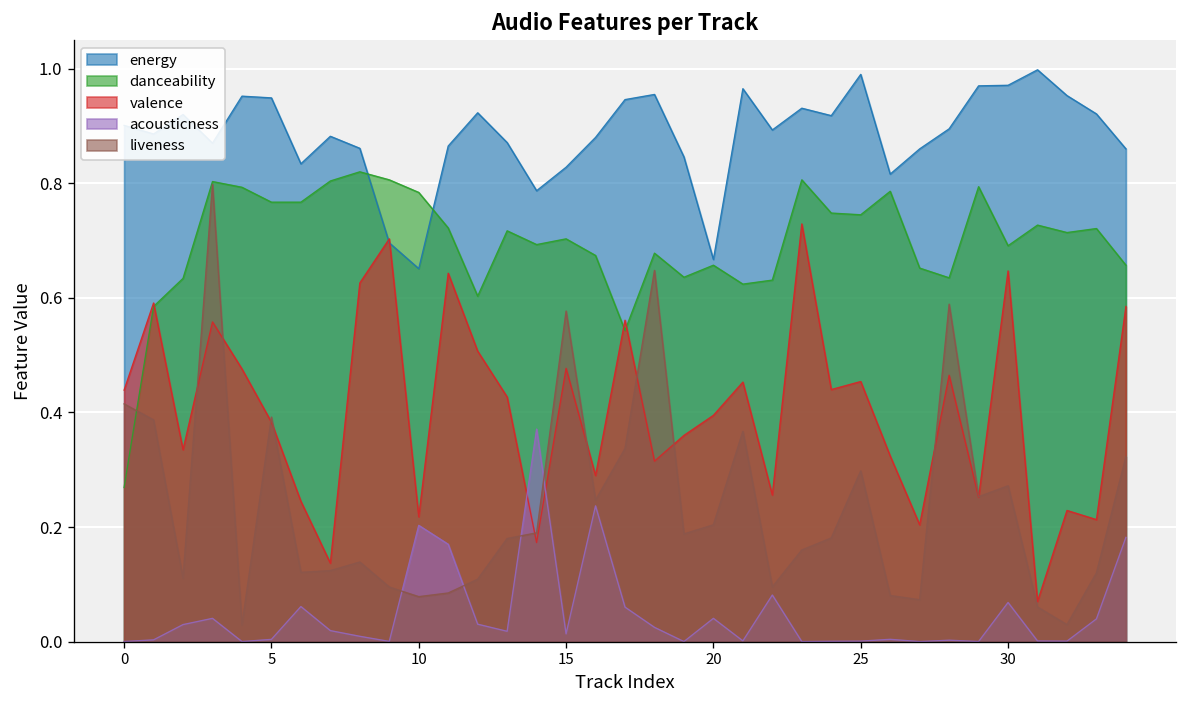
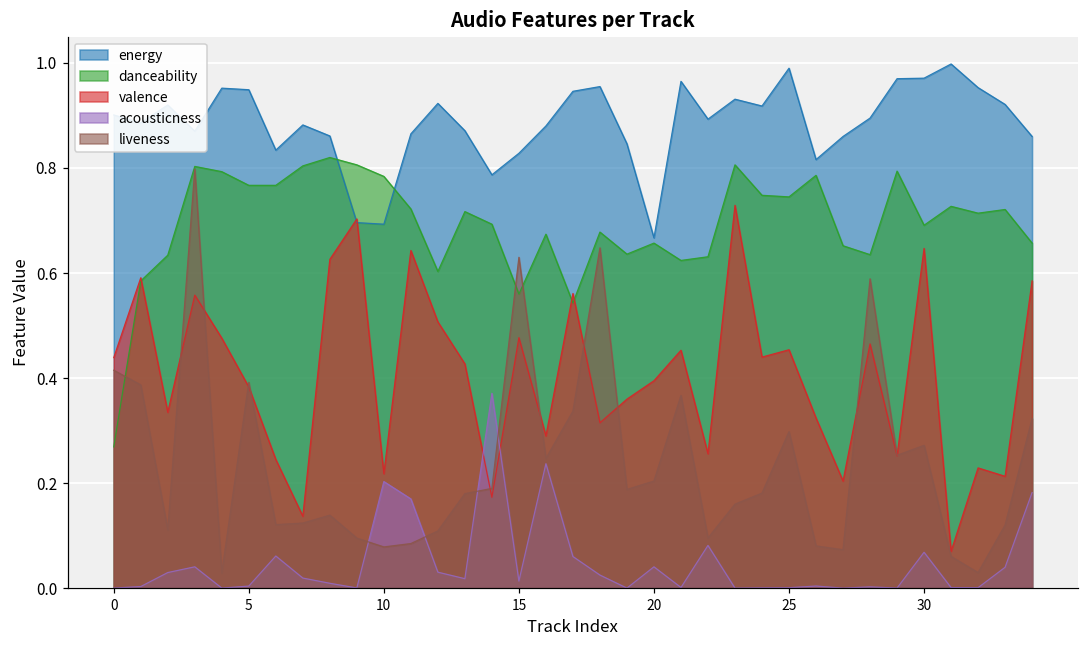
  {
    "energy": {
      "5": 0.95,
-     "10": 0.65,
+     "10": 0.69,
      "15": 0.83,
      "20": 0.67,
      "25": 0.99,
      "30": 0.97
    },
    "danceability": {
      "0": 0.27,
      "5": 0.77,
      "10": 0.78,
-     "15": 0.70,
+     "15": 0.56,
      "20": 0.66,
      "25": 0.75,
      "30": 0.69
    },
    "valence": {
      "0": 0.44,
      "5": 0.38,
      "10": 0.22,
      "15": 0.48,
      "20": 0.40,
      "25": 0.45,
      "30": 0.65
    },
    "acousticness": {
      "0": 0.00,
      "5": 0.00,
      "10": 0.20,
      "15": 0.01,
      "20": 0.04,
      "25": 0.00,
      "30": 0.07
    },
    "liveness": {
      "0": 0.42,
      "5": 0.39,
      "10": 0.08,
-     "15": 0.58,
+     "15": 0.63,
      "20": 0.20,
      "25": 0.30,
      "30": 0.27
    }
  }
